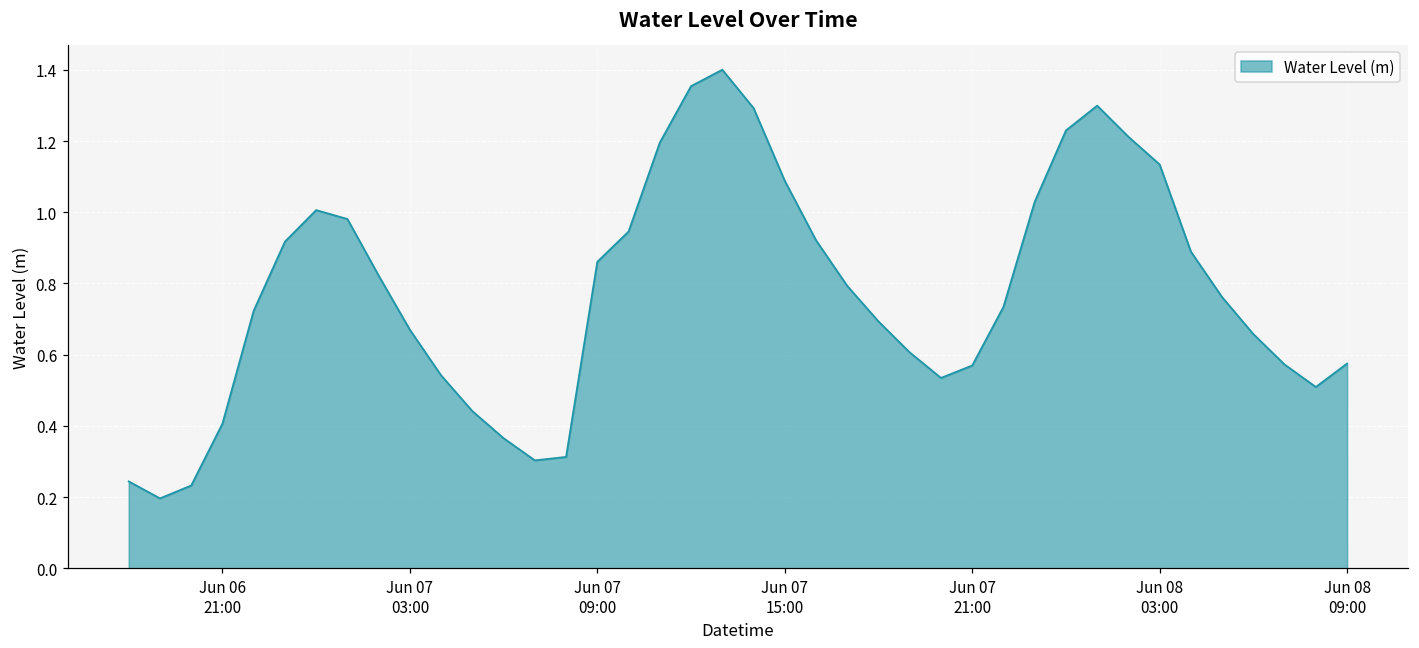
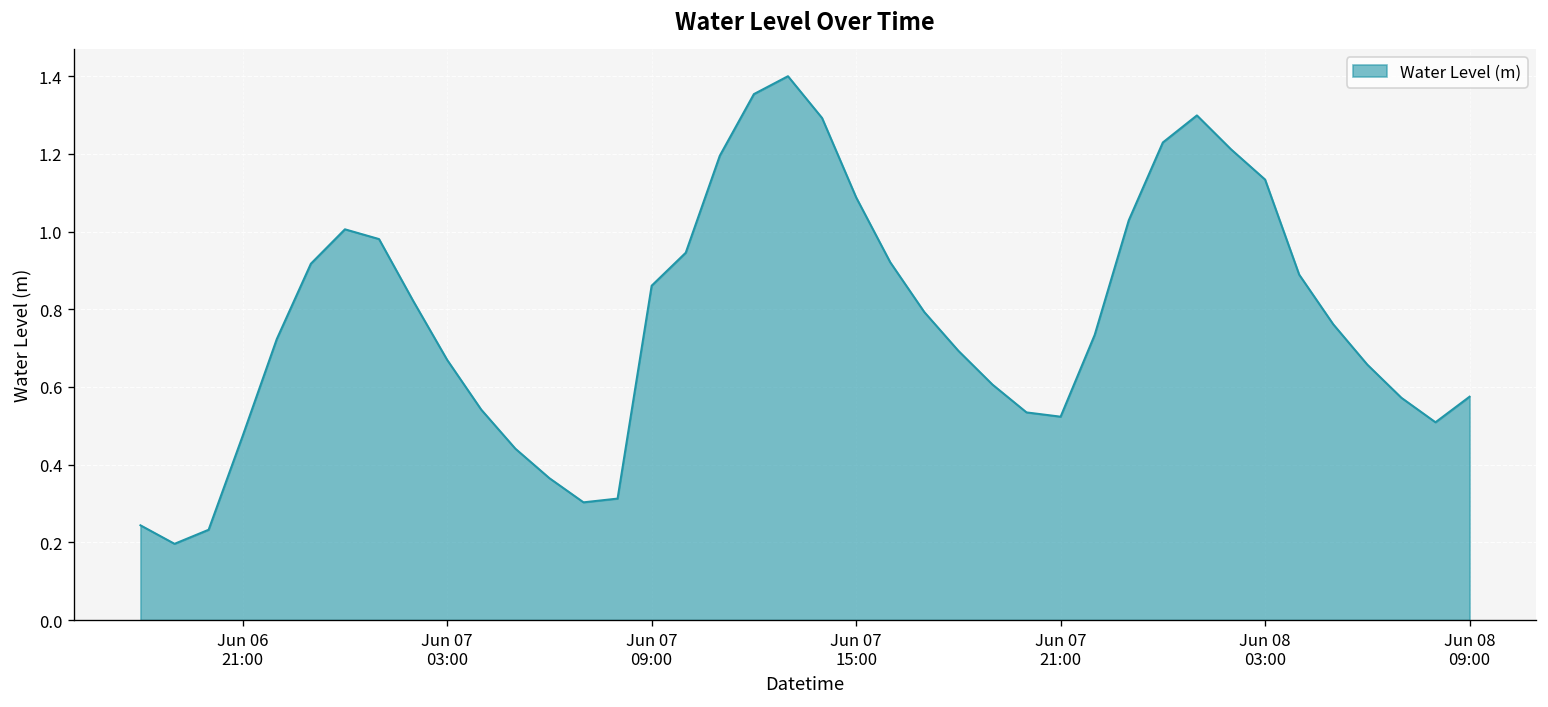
  {
-   "Jun 06 21:00": 0.41,
+   "Jun 06 21:00": 0.47,
    "Jun 07 03:00": 0.67,
    "Jun 07 09:00": 0.86,
    "Jun 07 15:00": 1.09,
-   "Jun 07 21:00": 0.57,
+   "Jun 07 21:00": 0.52,
    "Jun 08 03:00": 1.13,
    "Jun 08 09:00": 0.58
  }
